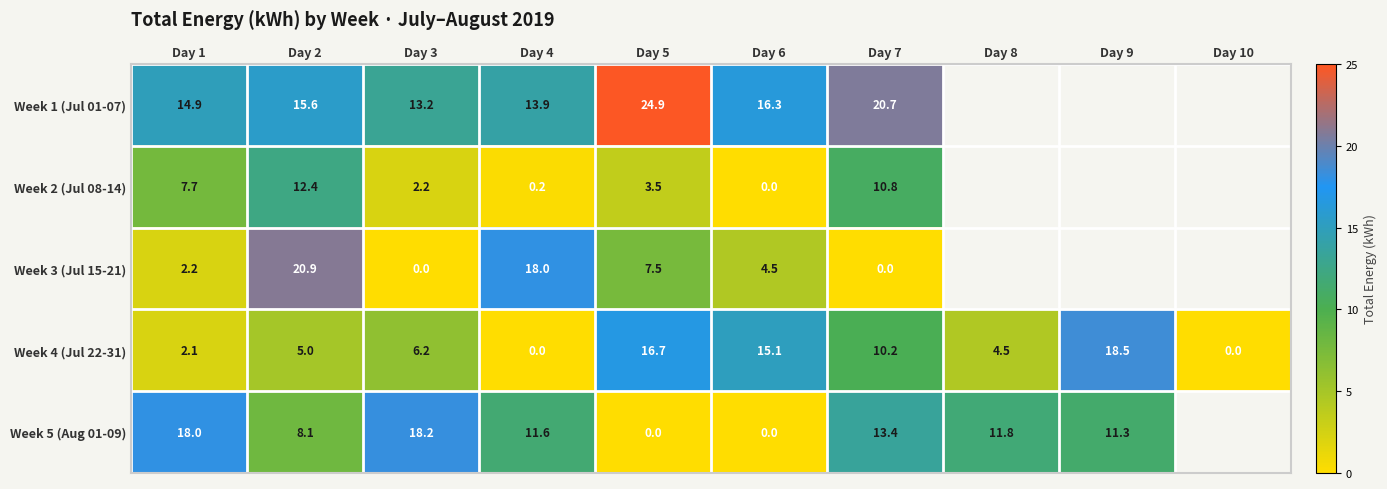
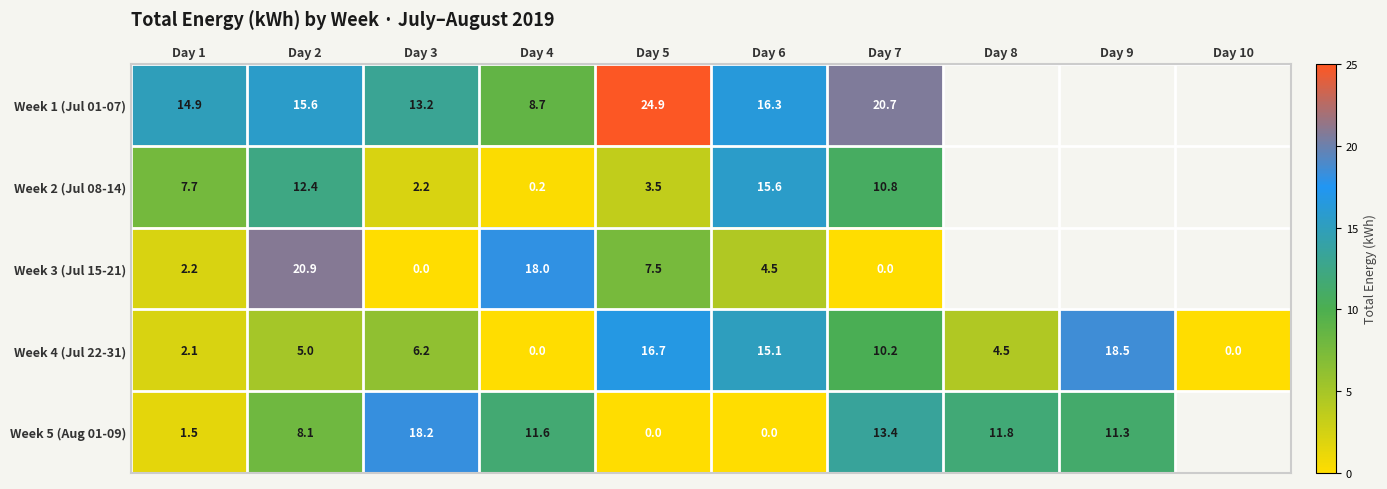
  {
    "Week 1 (Jul 01-07)": {
      "Day 1": 14.9,
      "Day 2": 15.6,
      "Day 3": 13.2,
-     "Day 4": 13.9,
+     "Day 4": 8.7,
      "Day 5": 24.9,
      "Day 6": 16.3,
      "Day 7": 20.7
    },
    "Week 2 (Jul 08-14)": {
      "Day 1": 7.7,
      "Day 2": 12.4,
      "Day 3": 2.2,
      "Day 4": 0.2,
      "Day 5": 3.5,
-     "Day 6": 0.0,
+     "Day 6": 15.6,
      "Day 7": 10.8
    },
    "Week 3 (Jul 15-21)": {
      "Day 1": 2.2,
      "Day 2": 20.9,
      "Day 3": 0.0,
      "Day 4": 18.0,
      "Day 5": 7.5,
      "Day 6": 4.5,
      "Day 7": 0.0
    },
    "Week 4 (Jul 22-31)": {
      "Day 1": 2.1,
      "Day 2": 5.0,
      "Day 3": 6.2,
      "Day 4": 0.0,
      "Day 5": 16.7,
      "Day 6": 15.1,
      "Day 7": 10.2,
      "Day 8": 4.5,
      "Day 9": 18.5,
      "Day 10": 0.0
    },
    "Week 5 (Aug 01-09)": {
-     "Day 1": 18.0,
+     "Day 1": 1.5,
      "Day 2": 8.1,
      "Day 3": 18.2,
      "Day 4": 11.6,
      "Day 5": 0.0,
      "Day 6": 0.0,
      "Day 7": 13.4,
      "Day 8": 11.8,
      "Day 9": 11.3
    }
  }
